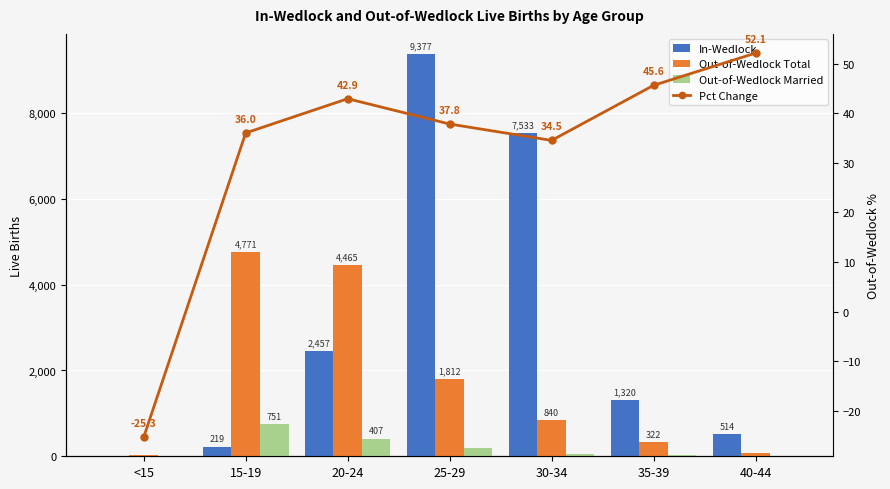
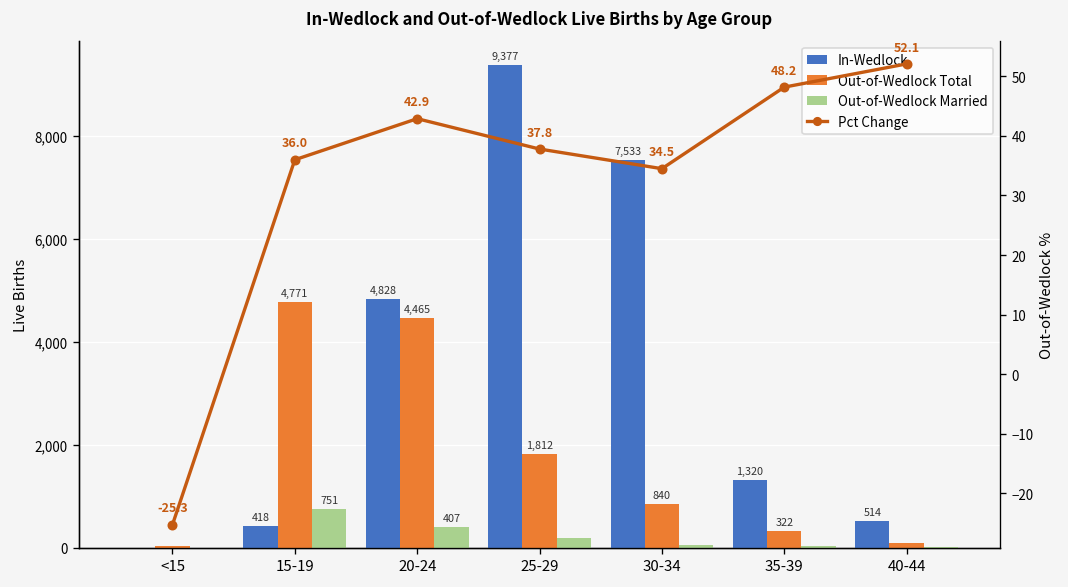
  {
    "In-Wedlock": {
-     "15-19": "219",
-     "20-24": "2,457",
+     "15-19": "418",
+     "20-24": "4,828",
      "25-29": "9,377",
      "30-34": "7,533",
      "35-39": "1,320",
      "40-44": "514"
    },
    "Out-of-Wedlock Total": {
      "15-19": "4,771",
      "20-24": "4,465",
      "25-29": "1,812",
      "30-34": "840",
      "35-39": "322"
    },
    "Out-of-Wedlock Married": {
      "15-19": "751",
      "20-24": "407"
    },
    "Pct Change": {
      "<15": "-25.3",
      "15-19": "36.0",
      "20-24": "42.9",
      "25-29": "37.8",
      "30-34": "34.5",
-     "35-39": "45.6"
+     "35-39": "48.2"
    }
  }
